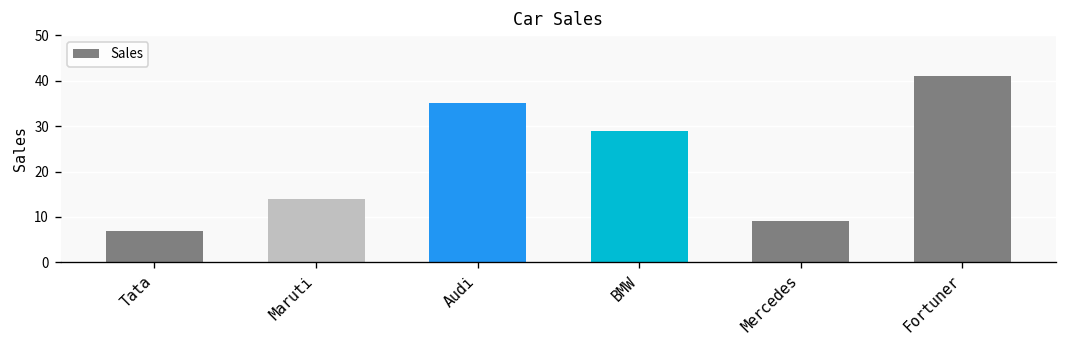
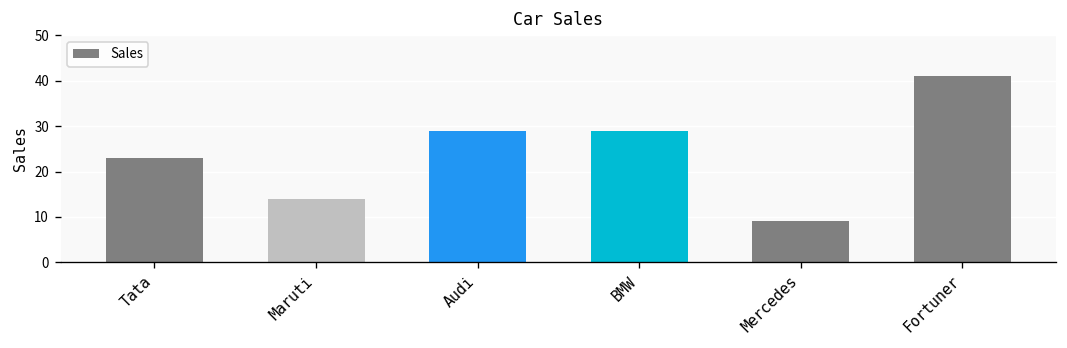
  {
-   "Tata": 7,
+   "Tata": 23,
    "Maruti": 14,
-   "Audi": 35,
+   "Audi": 29,
    "BMW": 29,
    "Mercedes": 9,
    "Fortuner": 41
  }
